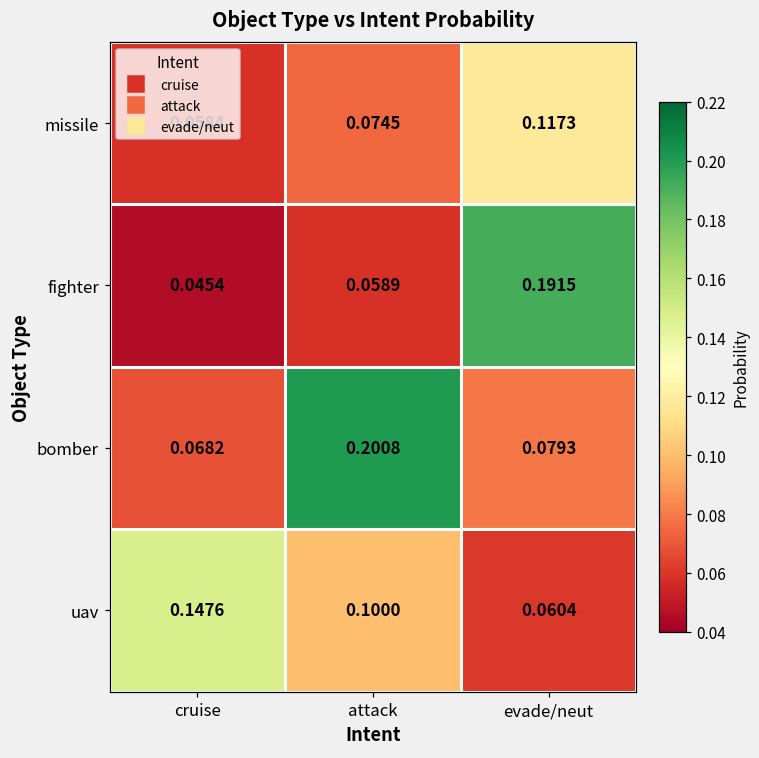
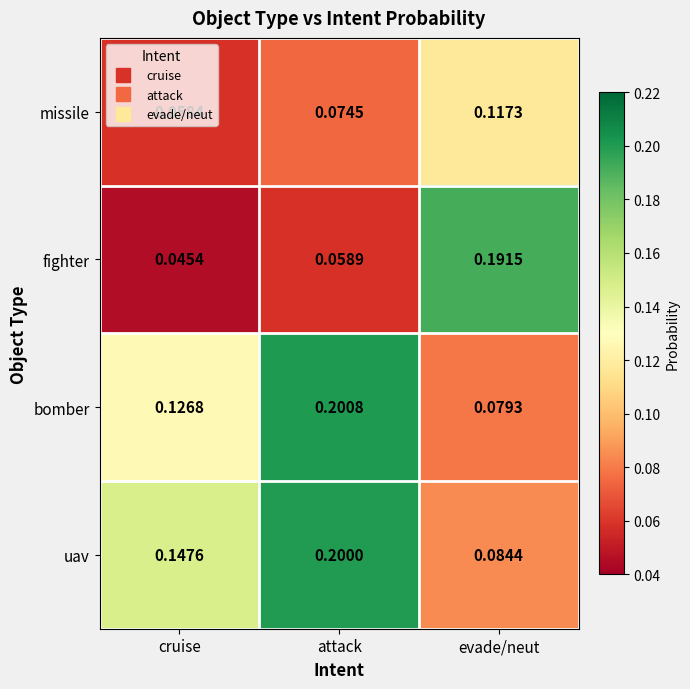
  {
    "missile": {
      "attack": 0.0745,
      "evade/neut": 0.1173
    },
    "fighter": {
      "cruise": 0.0454,
      "attack": 0.0589,
      "evade/neut": 0.1915
    },
    "bomber": {
-     "cruise": 0.0682,
+     "cruise": 0.1268,
      "attack": 0.2008,
      "evade/neut": 0.0793
    },
    "uav": {
      "cruise": 0.1476,
-     "attack": 0.1000,
-     "evade/neut": 0.0604
+     "attack": 0.2000,
+     "evade/neut": 0.0844
    }
  }
